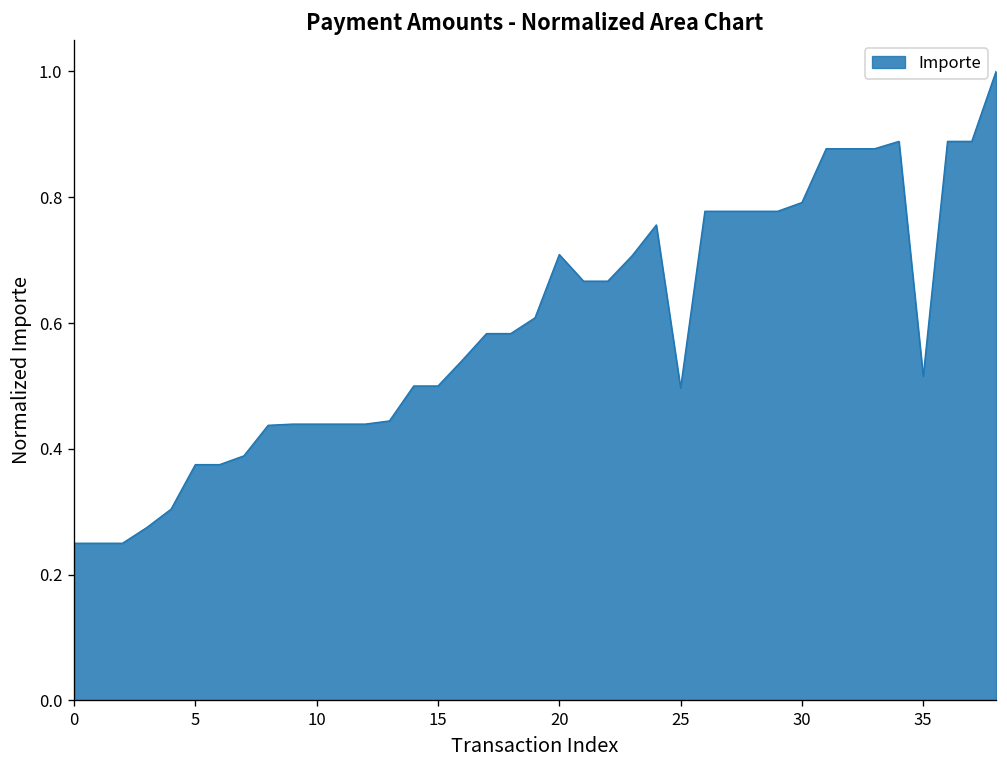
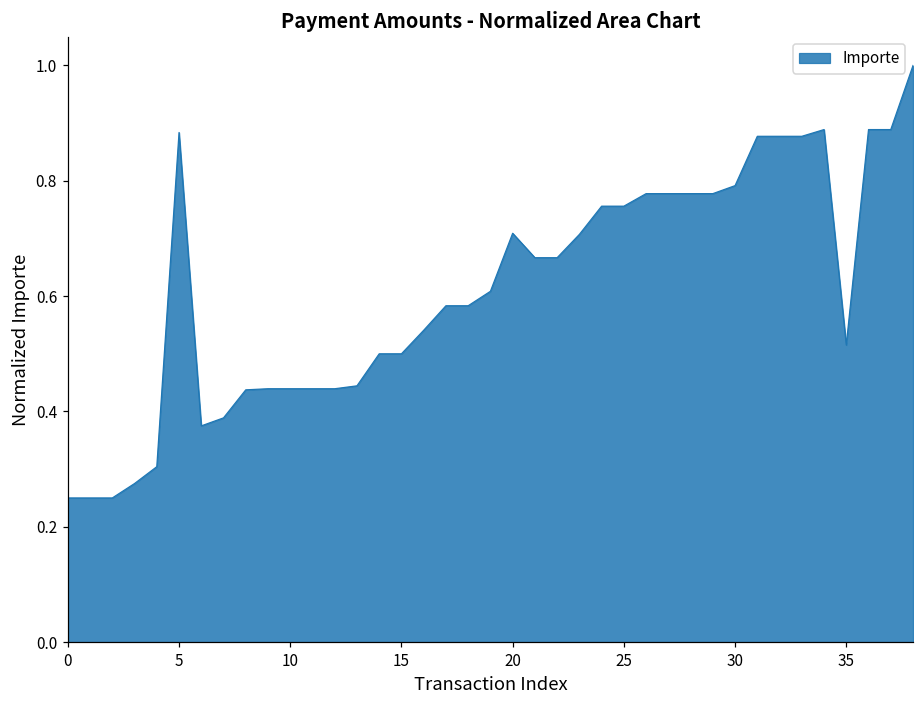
  {
    "0": 0.25,
-   "5": 0.37,
+   "5": 0.88,
    "10": 0.44,
    "15": 0.50,
    "20": 0.71,
-   "25": 0.50,
+   "25": 0.76,
    "30": 0.79,
    "35": 0.52
  }
